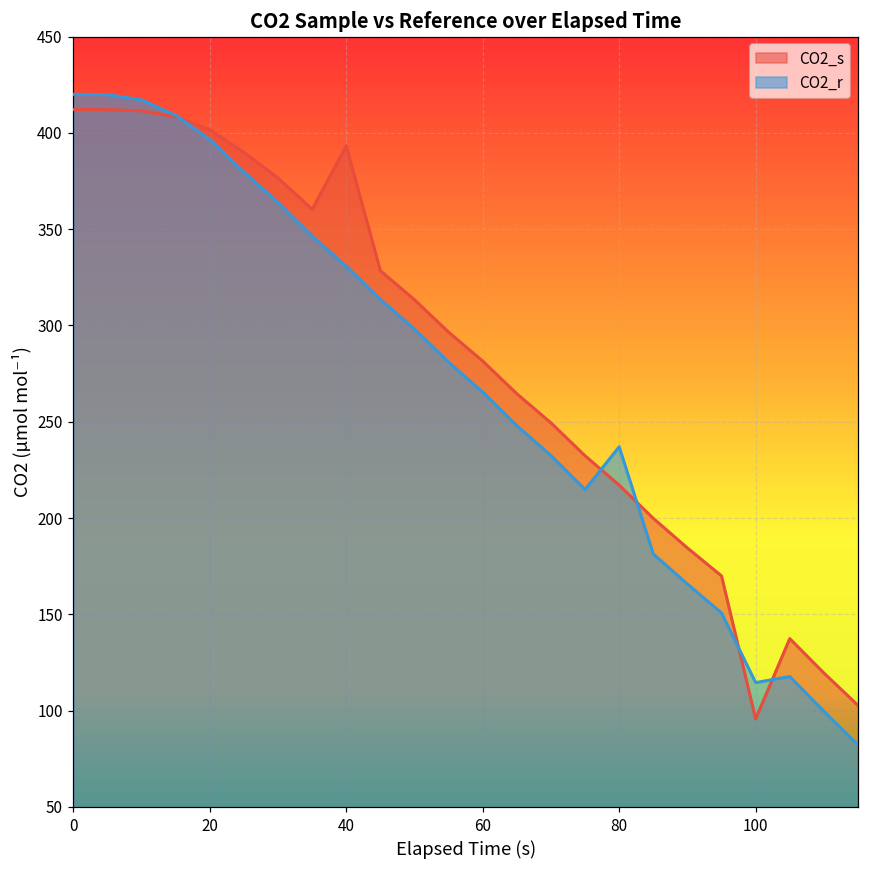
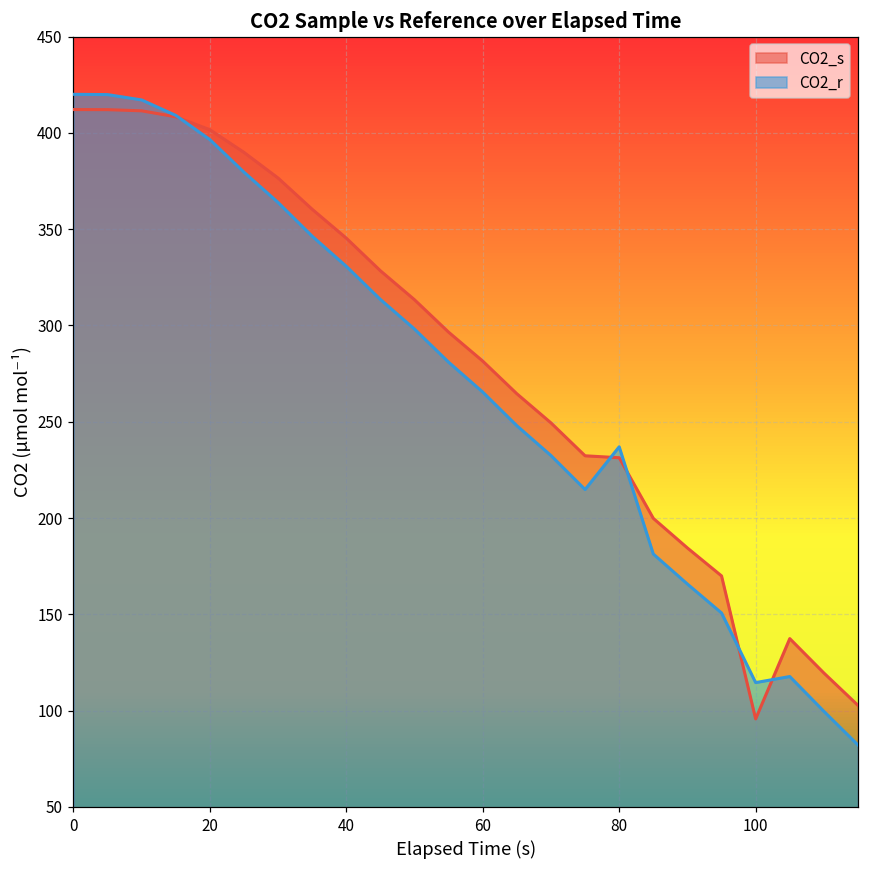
  {
    "CO2_s": {
      "0": 412,
      "20": 402,
-     "40": 393,
+     "40": 345,
      "60": 281,
-     "80": 217,
+     "80": 231,
      "100": 96
    },
    "CO2_r": {
      "0": 420,
      "20": 397,
      "40": 331,
      "60": 265,
      "80": 237,
      "100": 115
    }
  }
